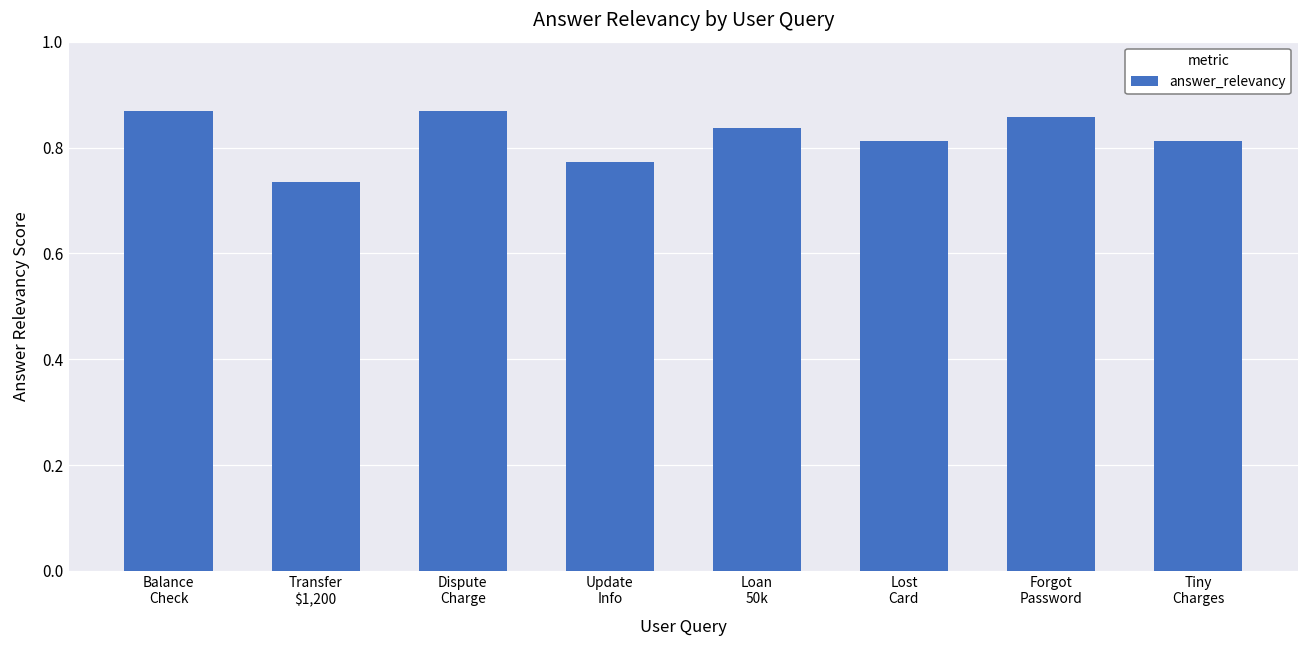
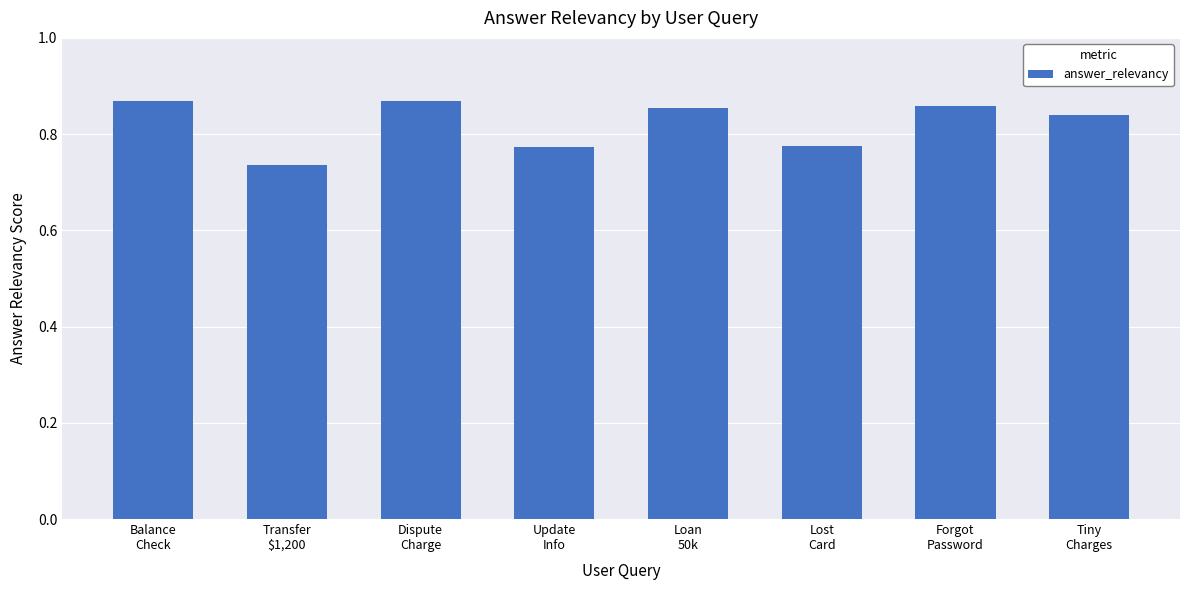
  {
    "Balance Check": 0.87,
    "Transfer $1,200": 0.74,
    "Dispute Charge": 0.87,
    "Update Info": 0.77,
-   "Loan 50k": 0.84,
-   "Lost Card": 0.81,
+   "Loan 50k": 0.85,
+   "Lost Card": 0.78,
    "Forgot Password": 0.86,
-   "Tiny Charges": 0.81
+   "Tiny Charges": 0.84
  }
